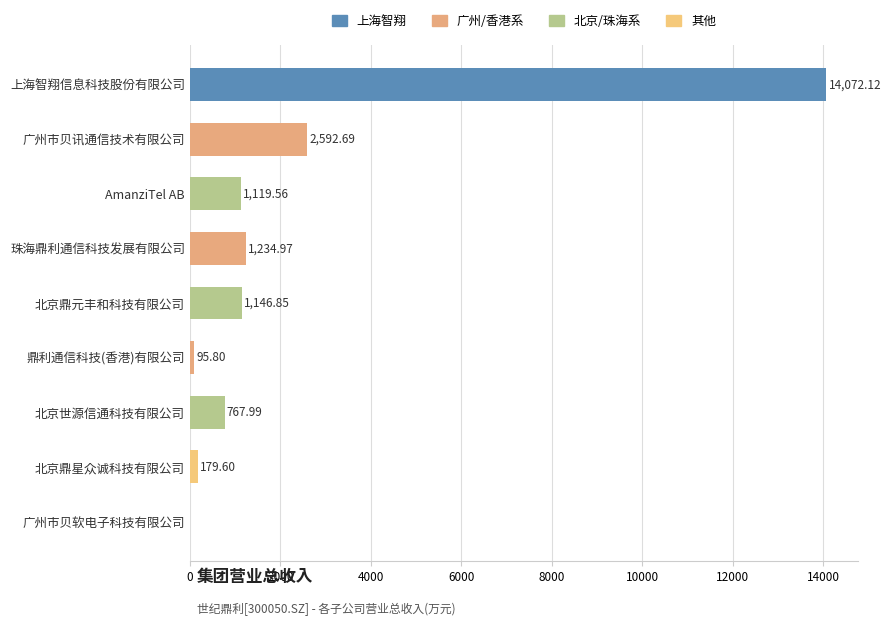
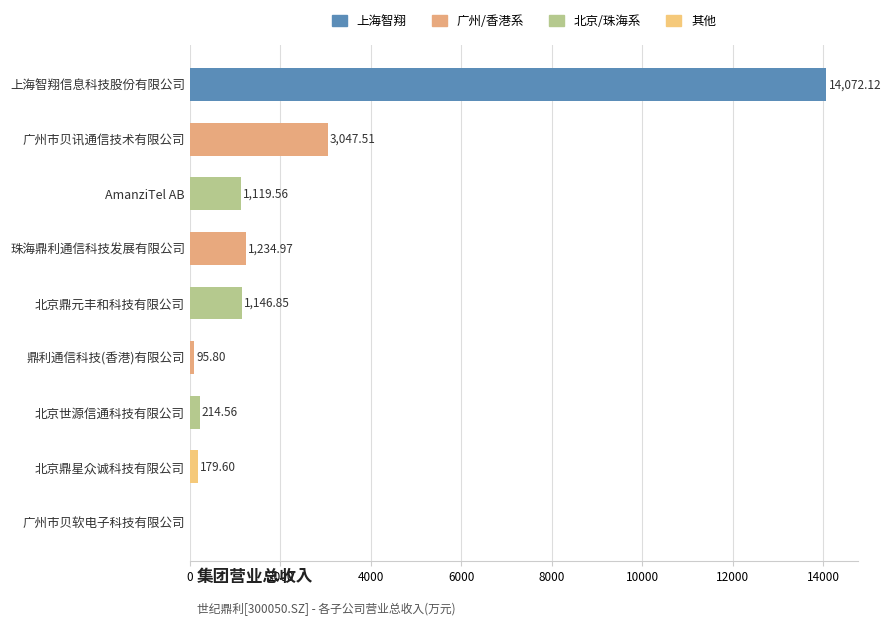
  {
    "上海智翔信息科技股份有限公司": "14,072.12",
-   "广州市贝讯通信技术有限公司": "2,592.69",
+   "广州市贝讯通信技术有限公司": "3,047.51",
    "AmanziTel AB": "1,119.56",
    "珠海鼎利通信科技发展有限公司": "1,234.97",
    "北京鼎元丰和科技有限公司": "1,146.85",
    "鼎利通信科技(香港)有限公司": "95.80",
-   "北京世源信通科技有限公司": "767.99",
+   "北京世源信通科技有限公司": "214.56",
    "北京鼎星众诚科技有限公司": "179.60"
  }
